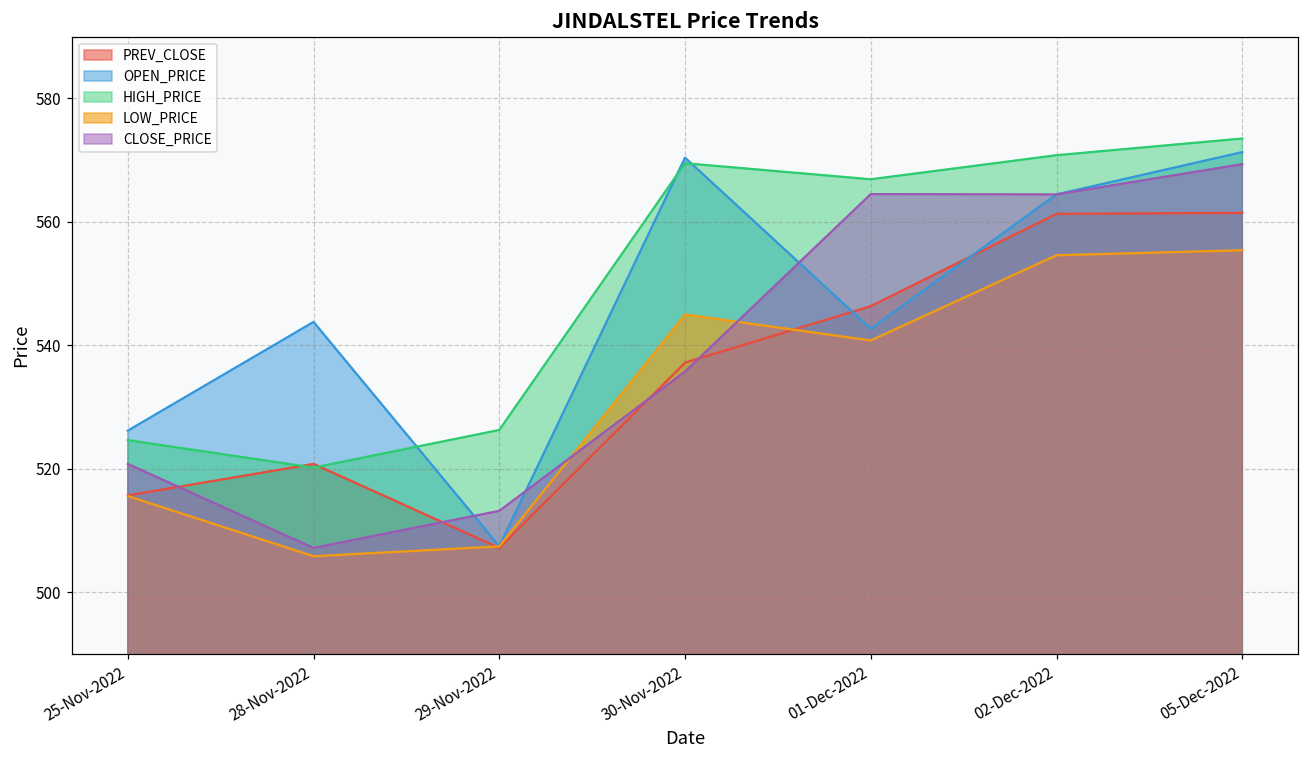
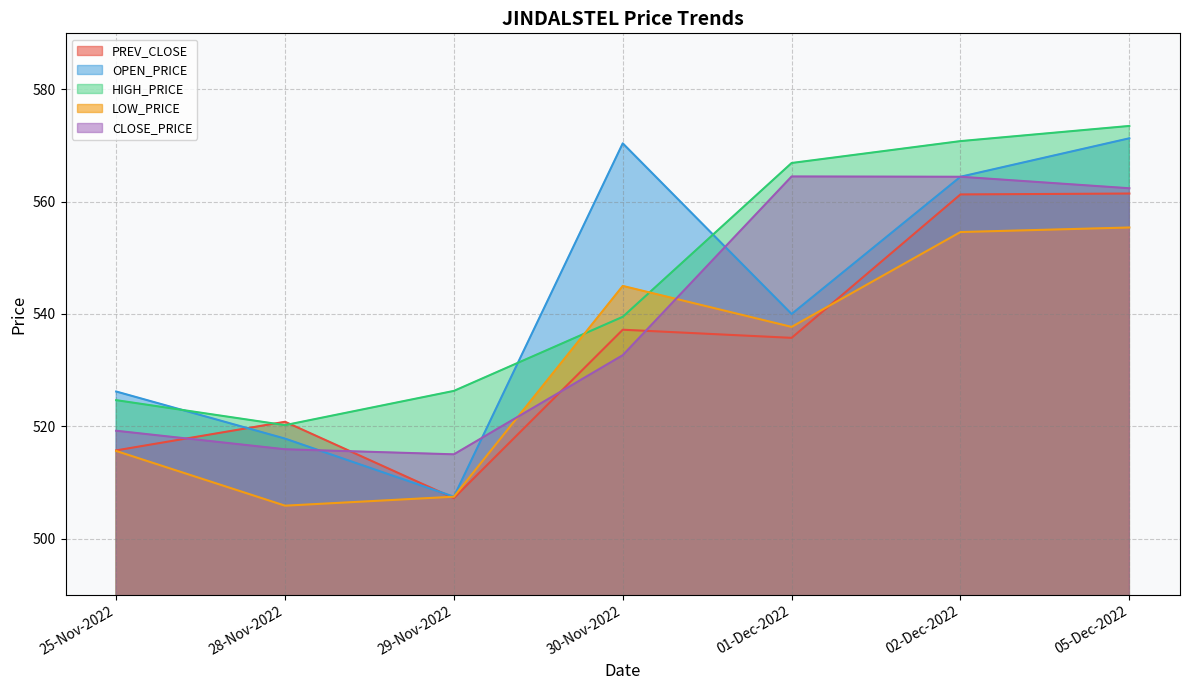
  {
    "PREV_CLOSE": {
      "28-Nov-2022": 521,
      "30-Nov-2022": 537,
-     "01-Dec-2022": 546,
+     "01-Dec-2022": 536,
      "02-Dec-2022": 561,
      "05-Dec-2022": 561
    },
    "OPEN_PRICE": {
      "25-Nov-2022": 526,
-     "28-Nov-2022": 544,
+     "28-Nov-2022": 518,
      "30-Nov-2022": 570,
-     "01-Dec-2022": 543,
+     "01-Dec-2022": 540,
      "05-Dec-2022": 571
    },
    "HIGH_PRICE": {
      "25-Nov-2022": 525,
      "28-Nov-2022": 520,
      "29-Nov-2022": 526,
-     "30-Nov-2022": 570,
+     "30-Nov-2022": 540,
      "01-Dec-2022": 567,
      "02-Dec-2022": 571,
      "05-Dec-2022": 574
    },
    "LOW_PRICE": {
      "28-Nov-2022": 506,
      "30-Nov-2022": 545,
-     "01-Dec-2022": 541,
+     "01-Dec-2022": 538,
      "02-Dec-2022": 555,
      "05-Dec-2022": 555
    },
    "CLOSE_PRICE": {
-     "25-Nov-2022": 521,
-     "28-Nov-2022": 507,
-     "29-Nov-2022": 513,
-     "30-Nov-2022": 536,
+     "25-Nov-2022": 519,
+     "28-Nov-2022": 516,
+     "29-Nov-2022": 515,
+     "30-Nov-2022": 533,
      "01-Dec-2022": 565,
-     "05-Dec-2022": 569
+     "05-Dec-2022": 562
    }
  }
